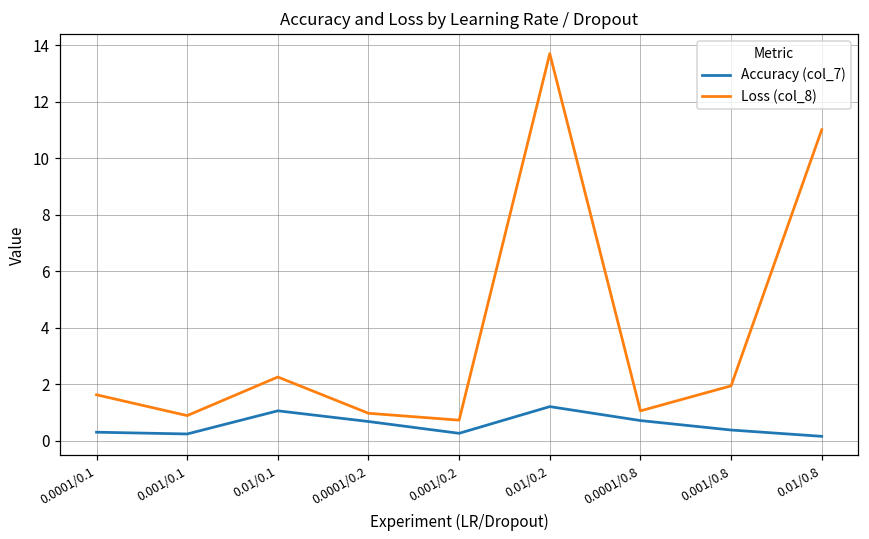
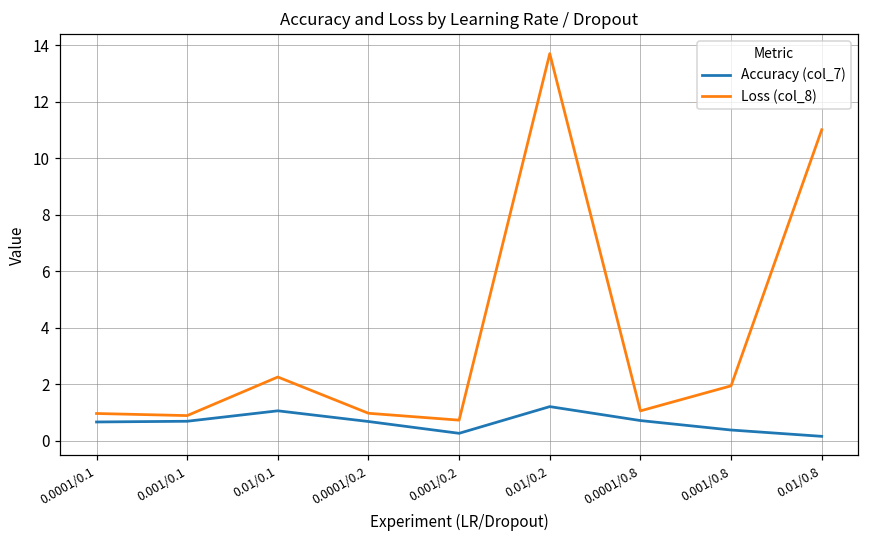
  {
    "Accuracy (col_7)": {
-     "0.0001/0.1": 0.3,
-     "0.001/0.1": 0.2,
+     "0.0001/0.1": 0.7,
+     "0.001/0.1": 0.7,
      "0.01/0.1": 1.1,
      "0.0001/0.2": 0.7,
      "0.001/0.2": 0.3,
      "0.01/0.2": 1.2,
      "0.0001/0.8": 0.7,
      "0.001/0.8": 0.4,
      "0.01/0.8": 0.2
    },
    "Loss (col_8)": {
-     "0.0001/0.1": 1.6,
+     "0.0001/0.1": 1.0,
      "0.001/0.1": 0.9,
      "0.01/0.1": 2.3,
      "0.0001/0.2": 1.0,
      "0.001/0.2": 0.7,
      "0.01/0.2": 13.7,
      "0.0001/0.8": 1.1,
      "0.001/0.8": 2.0,
      "0.01/0.8": 11.0
    }
  }
